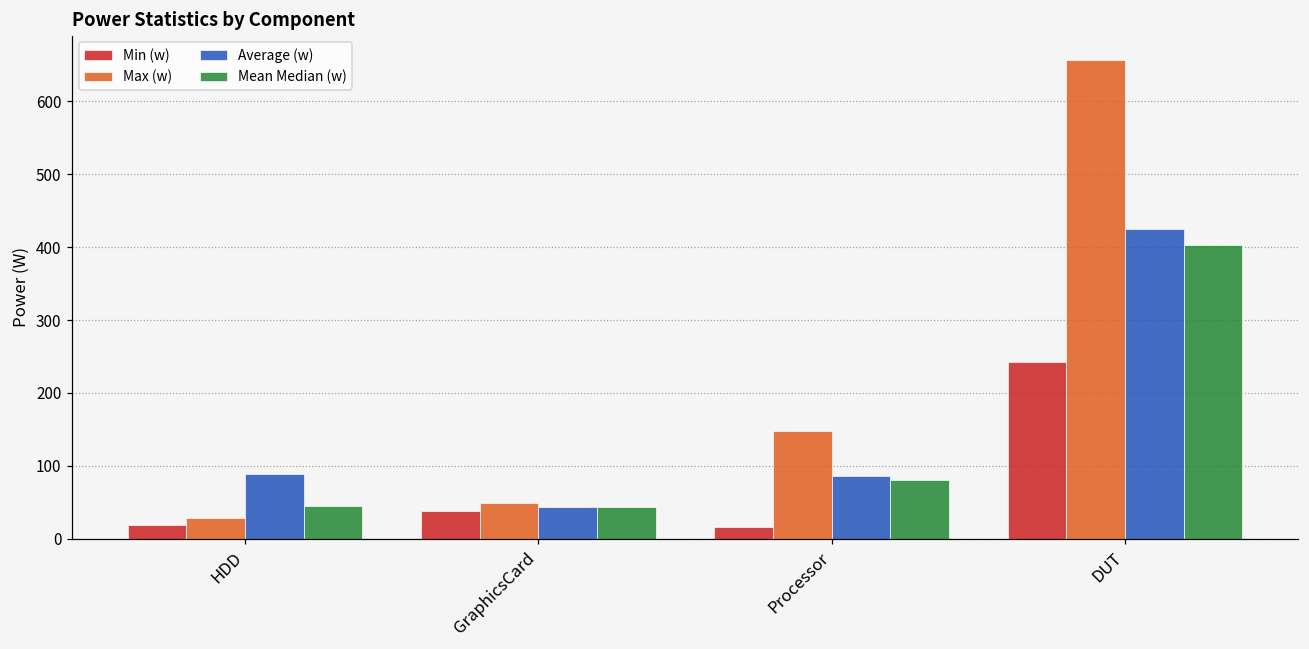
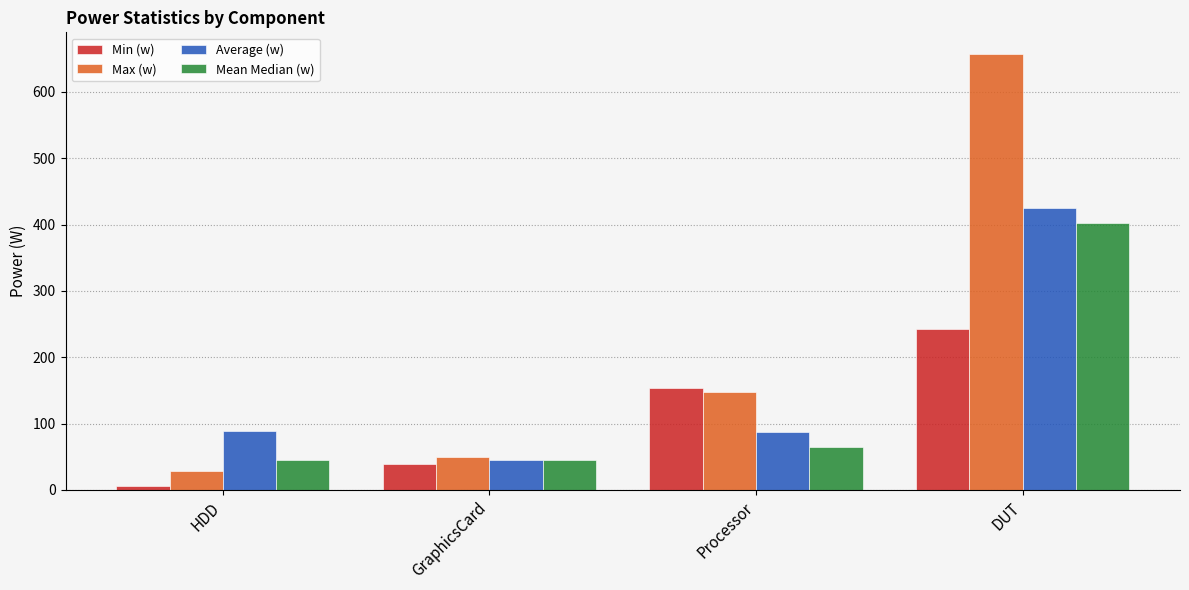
  {
    "Min (w)": {
-     "HDD": 20,
+     "HDD": 10,
      "GraphicsCard": 40,
-     "Processor": 20,
+     "Processor": 150,
      "DUT": 240
    },
    "Max (w)": {
      "HDD": 30,
      "GraphicsCard": 50,
      "Processor": 150,
      "DUT": 660
    },
    "Average (w)": {
      "HDD": 90,
      "GraphicsCard": 40,
      "Processor": 90,
      "DUT": 420
    },
    "Mean Median (w)": {
      "HDD": 50,
      "GraphicsCard": 40,
-     "Processor": 80,
+     "Processor": 60,
      "DUT": 400
    }
  }
